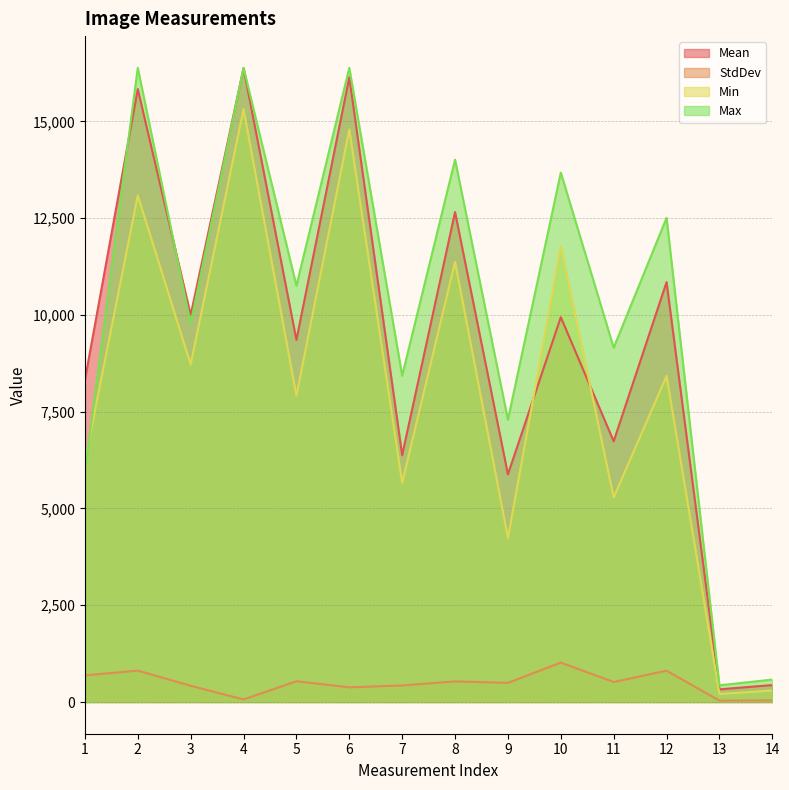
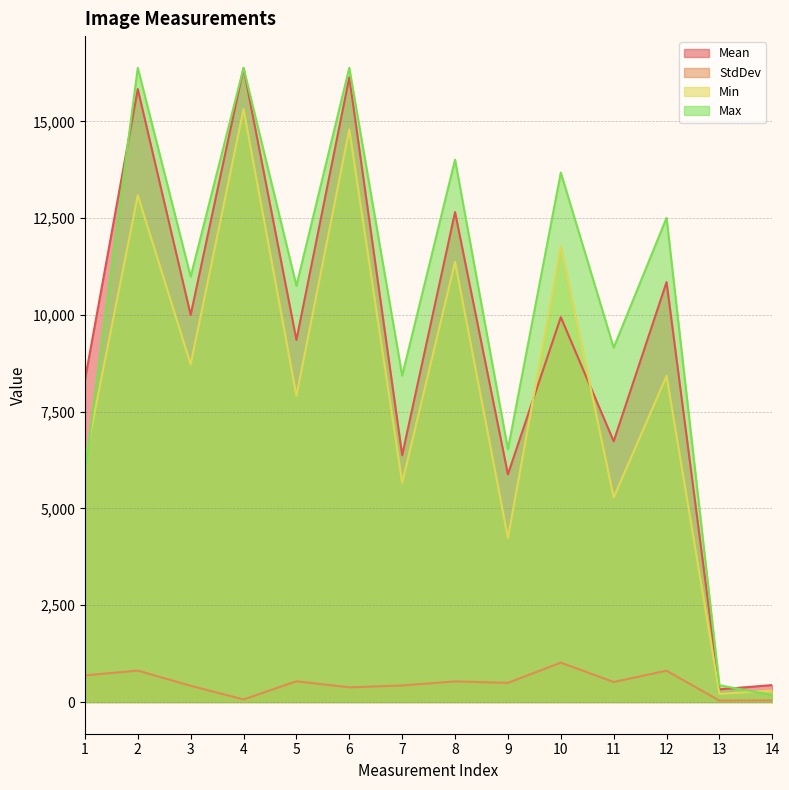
  {
    "Min": {
      "1": "6,200",
      "2": "13,100",
      "3": "8,700",
      "4": "15,300",
      "5": "7,900",
      "6": "14,800",
      "7": "5,700",
      "8": "11,400",
      "9": "4,200",
      "10": "11,800",
      "11": "5,300",
      "12": "8,400",
      "13": "200",
      "14": "300"
    },
    "Max": {
      "1": "6,000",
      "2": "16,400",
-     "3": "9,800",
+     "3": "11,000",
      "5": "10,800",
      "6": "16,400",
      "7": "8,400",
      "8": "14,000",
-     "9": "7,300",
+     "9": "6,500",
      "10": "13,700",
      "11": "9,200",
      "12": "12,500",
      "13": "400",
-     "14": "600"
+     "14": "200"
    }
  }
